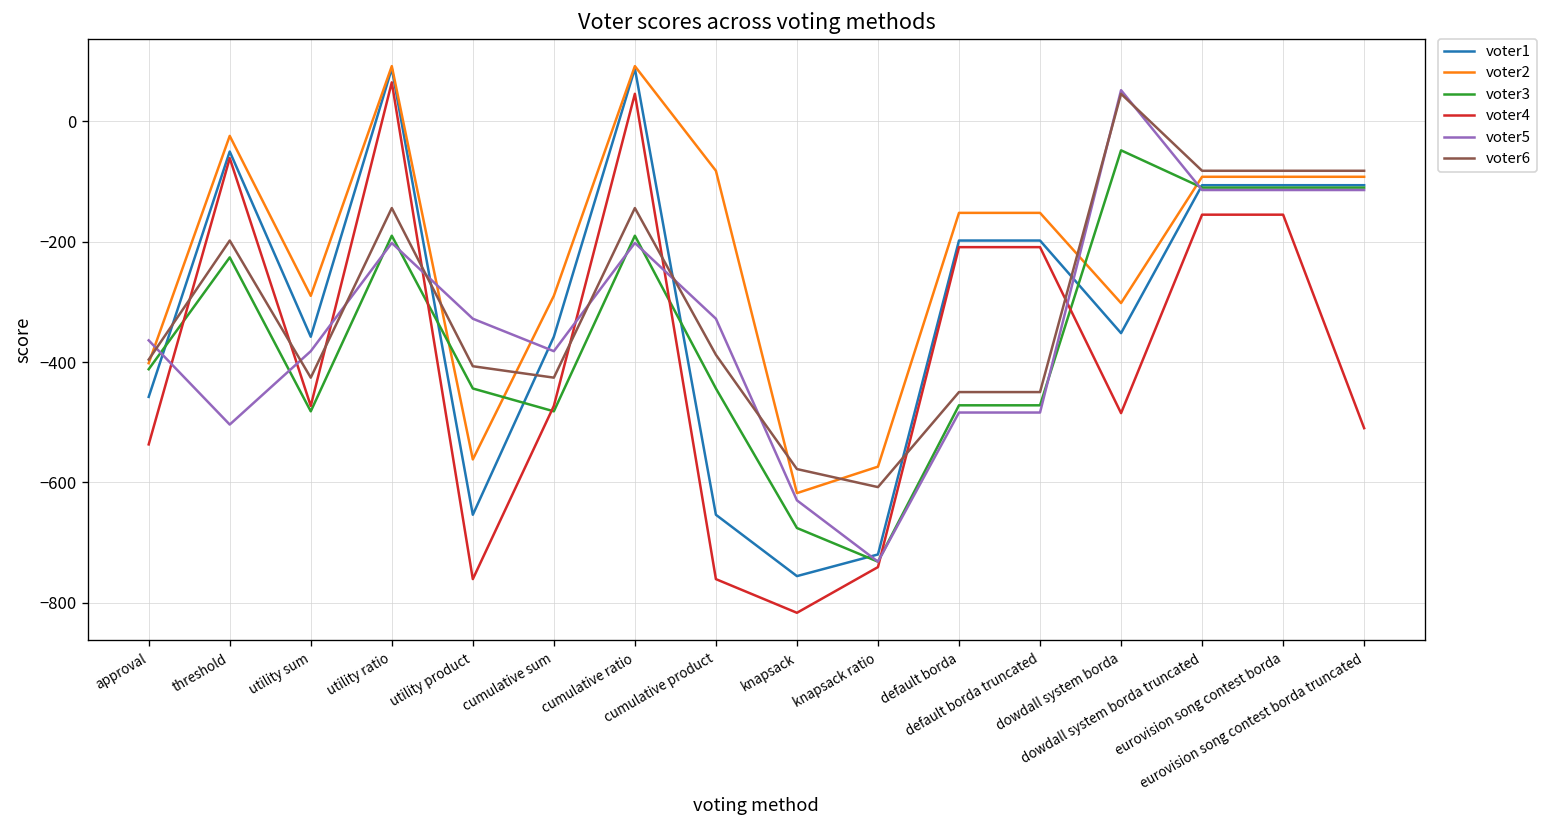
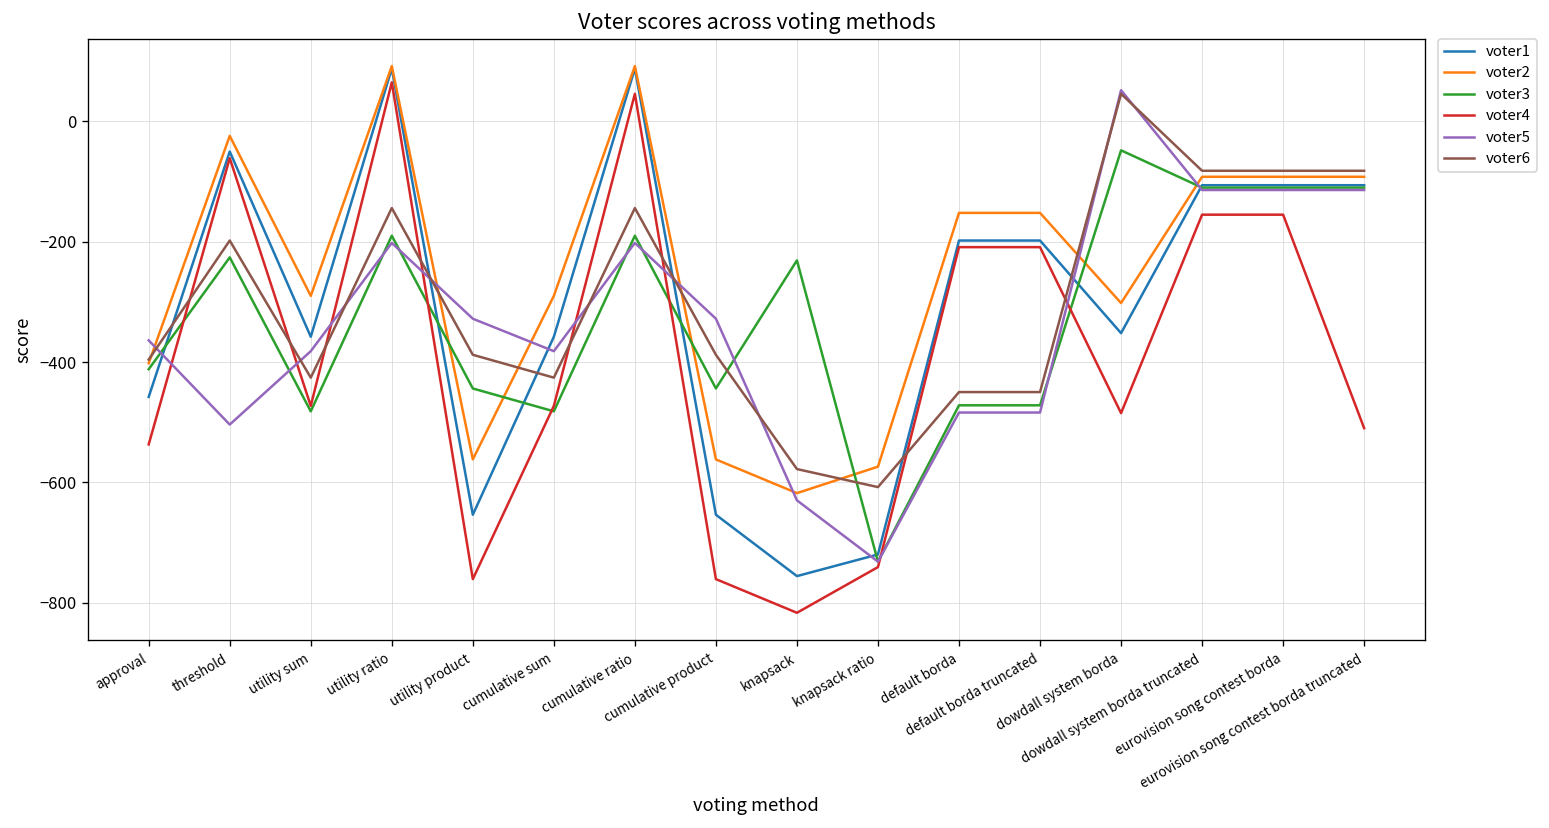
  {
    "voter1": {
      "approval": -460,
      "threshold": -50,
      "utility sum": -360,
      "utility product": -650,
      "cumulative sum": -360,
      "cumulative product": -650,
      "knapsack": -760,
      "knapsack ratio": -720,
      "default borda": -200,
      "default borda truncated": -200,
      "dowdall system borda": -350
    },
    "voter2": {
      "approval": -400,
      "threshold": -20,
      "utility sum": -290,
      "utility product": -560,
      "cumulative sum": -290,
-     "cumulative product": -80,
+     "cumulative product": -560,
      "knapsack": -620,
      "knapsack ratio": -570,
      "default borda": -150,
      "default borda truncated": -150,
      "dowdall system borda": -300,
      "dowdall system borda truncated": -90,
      "eurovision song contest borda": -90,
      "eurovision song contest borda truncated": -90
    },
    "voter3": {
      "approval": -410,
      "threshold": -230,
      "utility sum": -480,
      "utility ratio": -190,
      "utility product": -440,
      "cumulative sum": -480,
      "cumulative ratio": -190,
      "cumulative product": -440,
-     "knapsack": -680,
+     "knapsack": -230,
      "default borda": -470,
      "default borda truncated": -470,
      "dowdall system borda": -50
    },
    "voter4": {
      "approval": -540,
      "threshold": -60,
      "utility sum": -470,
      "utility ratio": 70,
      "utility product": -760,
      "cumulative sum": -470,
      "cumulative ratio": 50,
      "cumulative product": -760,
      "knapsack": -820,
      "knapsack ratio": -740,
      "default borda": -210,
      "default borda truncated": -210,
      "dowdall system borda": -490,
      "dowdall system borda truncated": -160,
      "eurovision song contest borda": -160,
      "eurovision song contest borda truncated": -510
    },
    "voter5": {
      "approval": -360,
      "threshold": -500,
      "utility sum": -380,
      "utility ratio": -200,
      "utility product": -330,
      "cumulative sum": -380,
      "cumulative ratio": -200,
      "cumulative product": -330,
      "knapsack": -630,
      "default borda": -480,
      "default borda truncated": -480,
      "dowdall system borda": 50
    },
    "voter6": {
      "approval": -400,
      "threshold": -200,
      "utility sum": -430,
      "utility ratio": -140,
-     "utility product": -410,
+     "utility product": -390,
      "cumulative sum": -430,
      "cumulative ratio": -140,
      "cumulative product": -390,
      "knapsack": -580,
      "knapsack ratio": -610,
      "default borda": -450,
      "default borda truncated": -450,
      "dowdall system borda": 50,
      "dowdall system borda truncated": -80,
      "eurovision song contest borda": -80,
      "eurovision song contest borda truncated": -80
    }
  }
